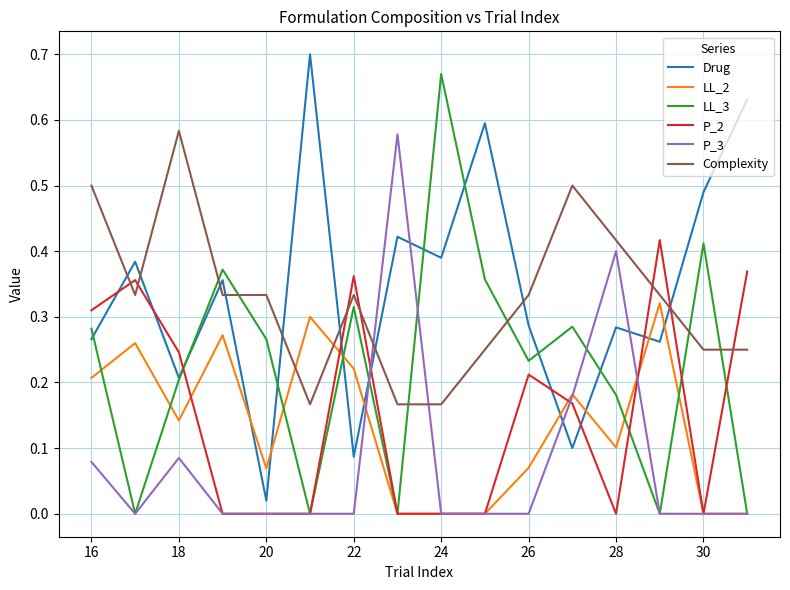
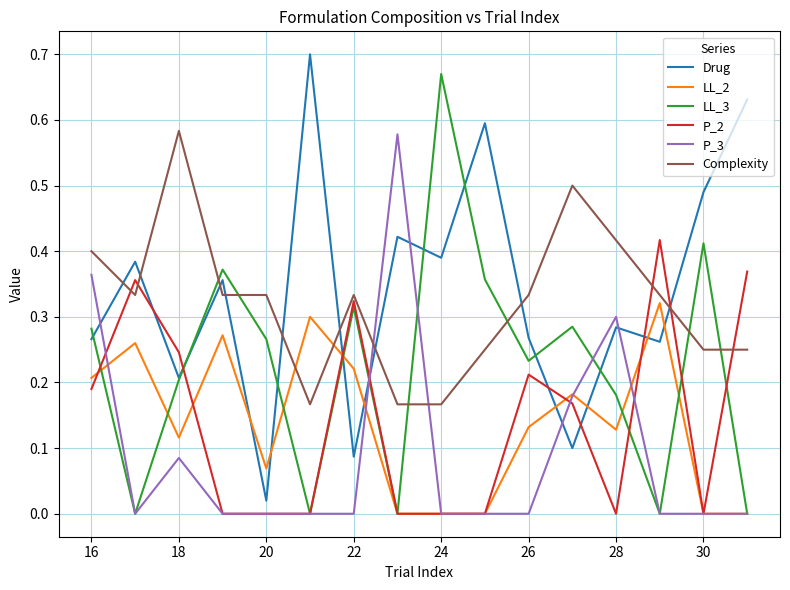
  {
    "Drug": {
      "16": 0.27,
      "20": 0.02,
      "22": 0.09,
      "24": 0.39,
-     "26": 0.29,
+     "26": 0.27,
      "28": 0.28,
      "30": 0.49
    },
    "LL_2": {
      "16": 0.21,
-     "18": 0.14,
+     "18": 0.12,
      "20": 0.07,
      "22": 0.22,
-     "26": 0.07,
-     "28": 0.10
+     "26": 0.13,
+     "28": 0.13
    },
    "LL_3": {
      "16": 0.28,
      "20": 0.27,
      "22": 0.32,
      "24": 0.67,
      "26": 0.23,
      "28": 0.18,
      "30": 0.41
    },
    "P_2": {
-     "16": 0.31,
+     "16": 0.19,
      "18": 0.25,
-     "22": 0.36,
+     "22": 0.32,
      "26": 0.21,
      "28": 0.00
    },
    "P_3": {
-     "16": 0.08,
+     "16": 0.36,
      "18": 0.09,
      "22": 0.00,
      "26": 0.00,
-     "28": 0.4
+     "28": 0.3
    },
    "Complexity": {
-     "16": 0.5,
+     "16": 0.4,
      "18": 0.58,
      "20": 0.33,
      "22": 0.33,
      "24": 0.17,
      "26": 0.33,
      "28": 0.42,
      "30": 0.25
    }
  }
